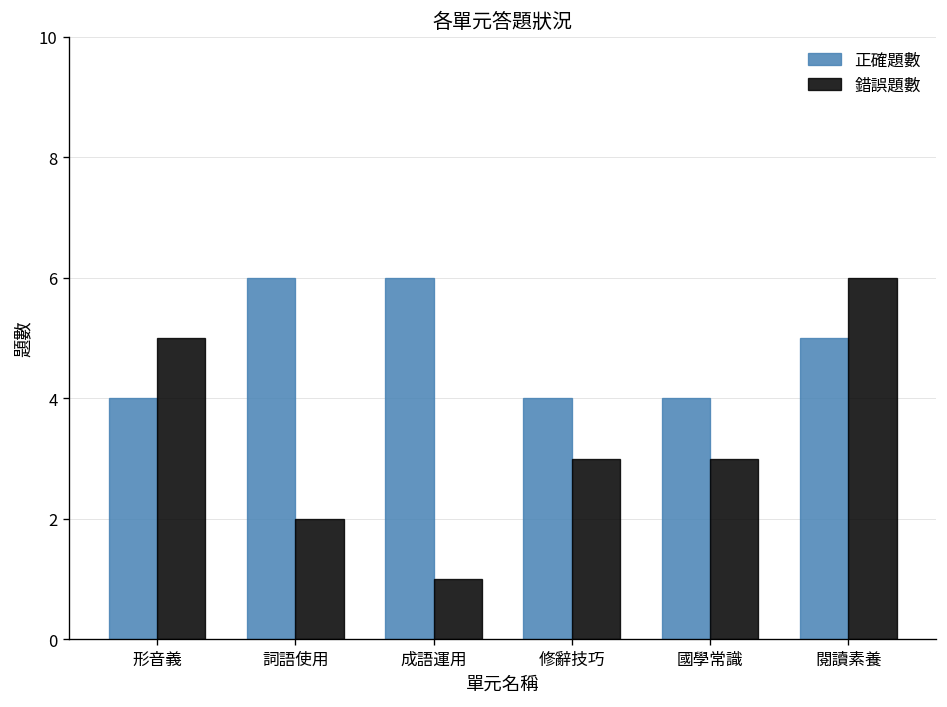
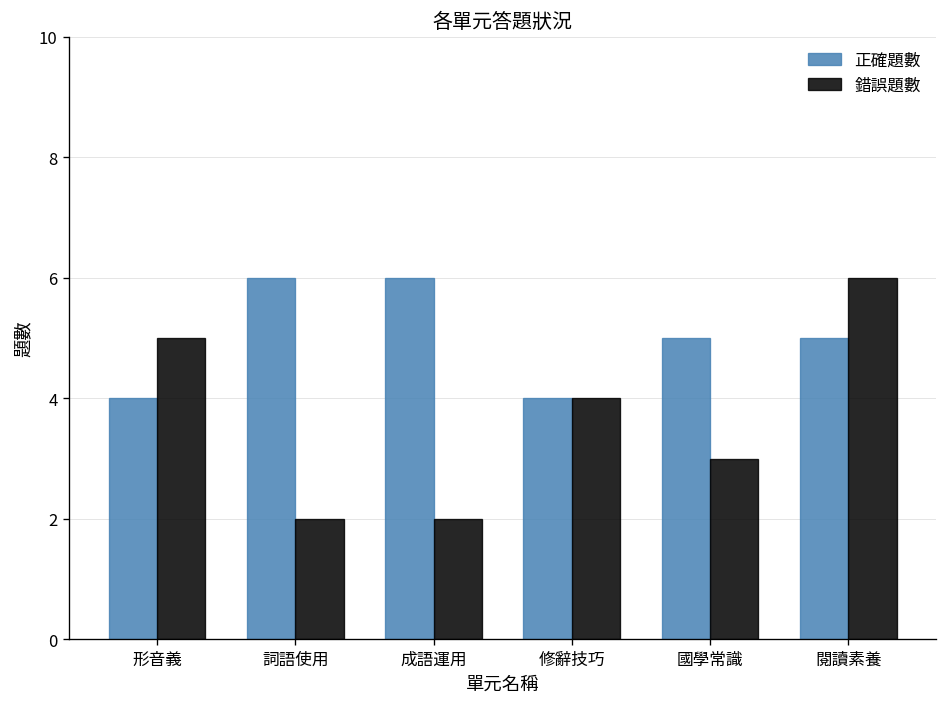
  {
    "正確題數": {
      "形音義": 4,
      "詞語使用": 6,
      "成語運用": 6,
      "修辭技巧": 4,
-     "國學常識": 4,
+     "國學常識": 5,
      "閱讀素養": 5
    },
    "錯誤題數": {
      "形音義": 5,
      "詞語使用": 2,
-     "成語運用": 1,
-     "修辭技巧": 3,
+     "成語運用": 2,
+     "修辭技巧": 4,
      "國學常識": 3,
      "閱讀素養": 6
    }
  }
